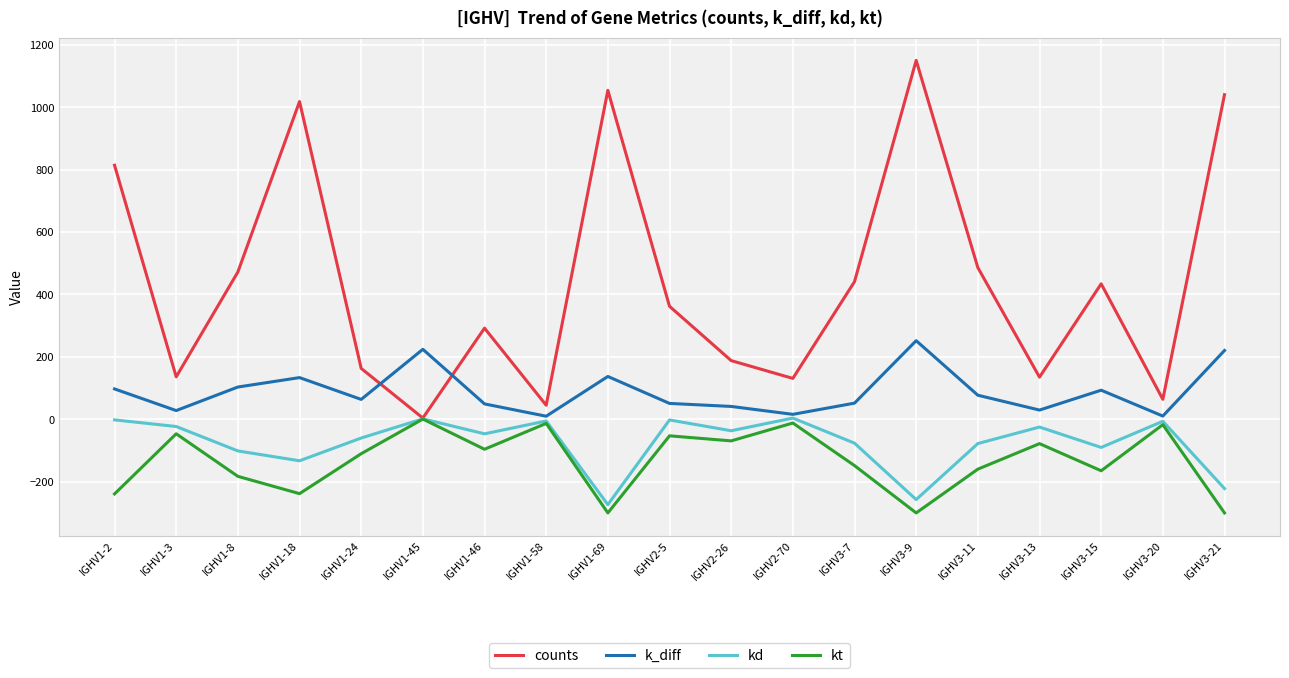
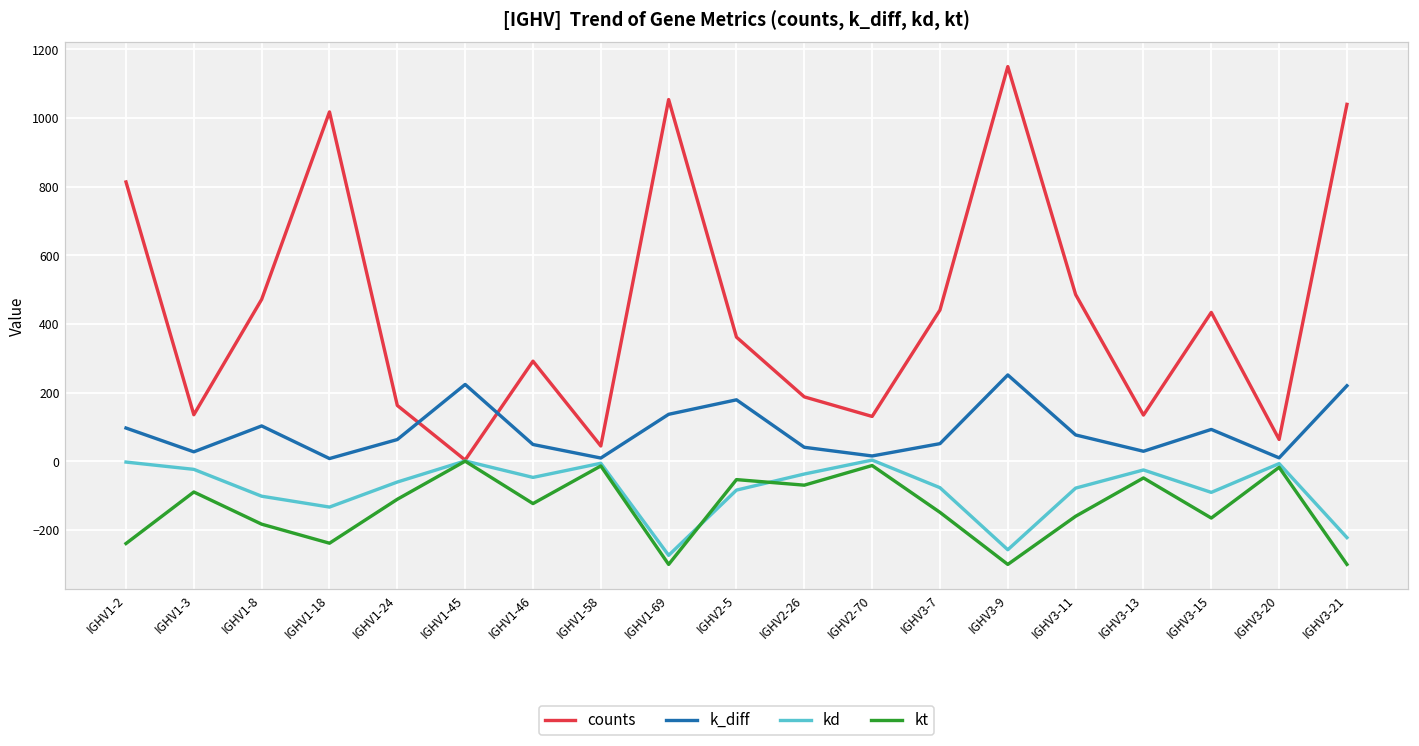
  {
    "counts": {
      "IGHV1-2": 810,
      "IGHV1-3": 140,
      "IGHV1-8": 470,
      "IGHV1-18": 1020,
      "IGHV1-24": 160,
      "IGHV1-46": 290,
      "IGHV1-58": 50,
      "IGHV1-69": 1050,
      "IGHV2-5": 360,
      "IGHV2-26": 190,
      "IGHV2-70": 130,
      "IGHV3-7": 440,
      "IGHV3-9": 1150,
      "IGHV3-11": 490,
      "IGHV3-13": 140,
      "IGHV3-15": 430,
      "IGHV3-20": 60,
      "IGHV3-21": 1040
    },
    "k_diff": {
      "IGHV1-2": 100,
      "IGHV1-3": 30,
      "IGHV1-8": 100,
-     "IGHV1-18": 130,
+     "IGHV1-18": 10,
      "IGHV1-24": 60,
      "IGHV1-45": 220,
      "IGHV1-46": 50,
      "IGHV1-58": 10,
      "IGHV1-69": 140,
-     "IGHV2-5": 50,
+     "IGHV2-5": 180,
      "IGHV2-26": 40,
      "IGHV2-70": 20,
      "IGHV3-7": 50,
      "IGHV3-9": 250,
      "IGHV3-11": 80,
      "IGHV3-13": 30,
      "IGHV3-15": 90,
      "IGHV3-20": 10,
      "IGHV3-21": 220
    },
    "kd": {
      "IGHV1-2": 0,
      "IGHV1-3": -20,
      "IGHV1-8": -100,
      "IGHV1-18": -130,
      "IGHV1-24": -60,
      "IGHV1-46": -50,
      "IGHV1-69": -270,
-     "IGHV2-5": 0,
+     "IGHV2-5": -80,
      "IGHV2-26": -40,
      "IGHV2-70": 0,
      "IGHV3-7": -80,
      "IGHV3-9": -260,
      "IGHV3-11": -80,
      "IGHV3-13": -20,
      "IGHV3-15": -90,
      "IGHV3-20": -10,
      "IGHV3-21": -220
    },
    "kt": {
      "IGHV1-2": -240,
-     "IGHV1-3": -50,
+     "IGHV1-3": -90,
      "IGHV1-8": -180,
      "IGHV1-18": -240,
      "IGHV1-24": -110,
-     "IGHV1-46": -100,
+     "IGHV1-46": -120,
      "IGHV1-69": -300,
      "IGHV2-5": -50,
      "IGHV2-26": -70,
      "IGHV2-70": -10,
      "IGHV3-7": -150,
      "IGHV3-9": -300,
      "IGHV3-11": -160,
-     "IGHV3-13": -80,
+     "IGHV3-13": -50,
      "IGHV3-15": -160,
      "IGHV3-20": -20,
      "IGHV3-21": -300
    }
  }
